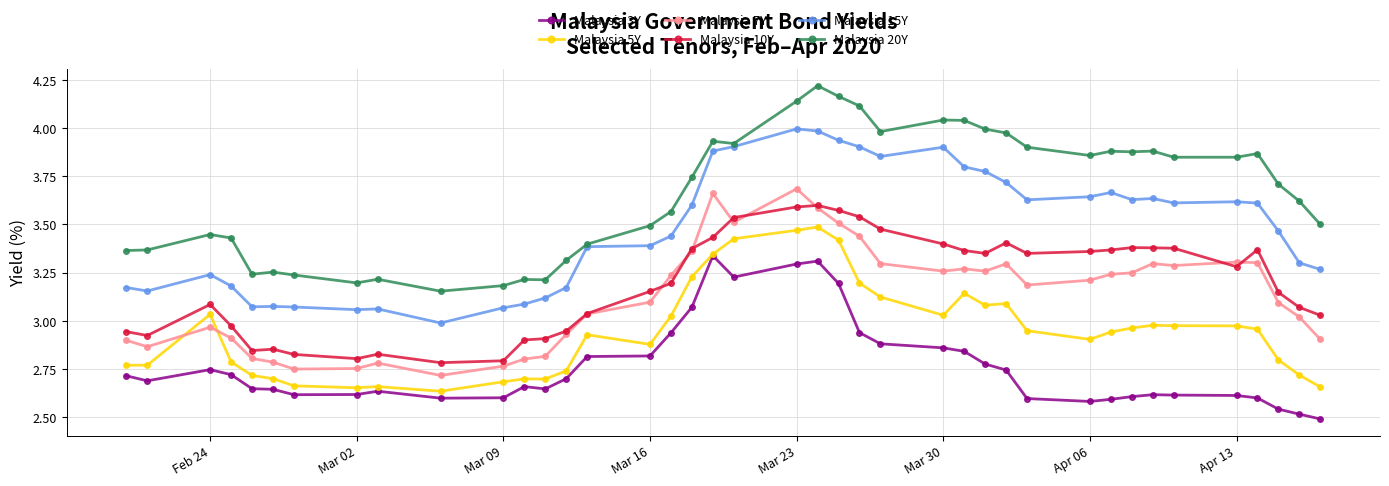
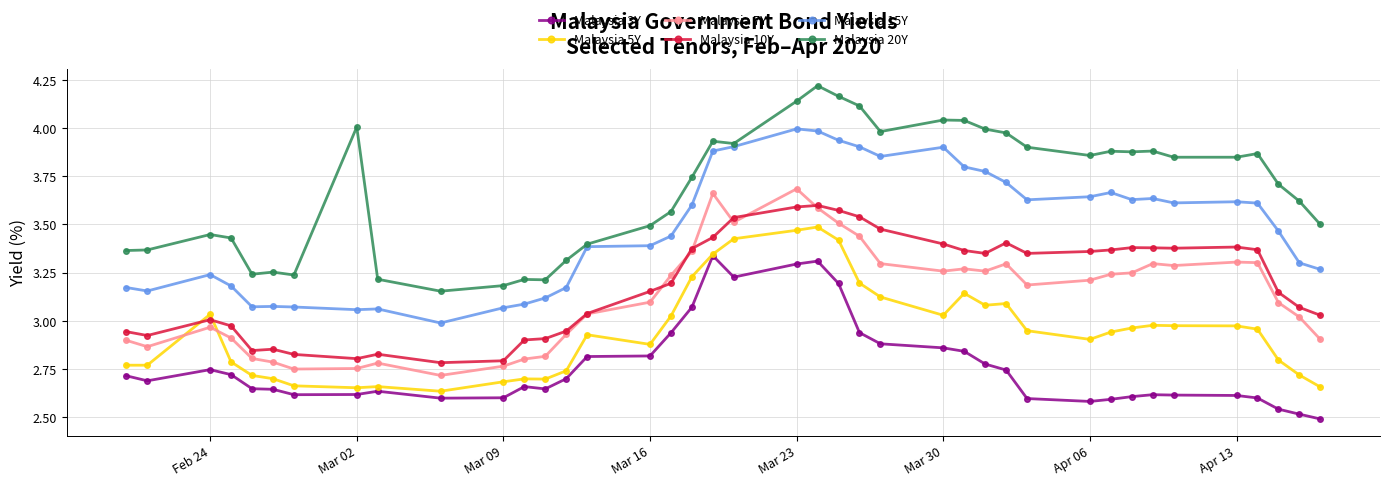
  {
    "Malaysia 3Y": {
      "Feb 24": 2.75,
      "Mar 02": 2.62,
      "Mar 09": 2.60,
      "Mar 16": 2.82,
      "Mar 23": 3.30,
      "Mar 30": 2.86,
      "Apr 06": 2.58,
      "Apr 13": 2.61
    },
    "Malaysia 5Y": {
      "Feb 24": 3.03,
      "Mar 02": 2.65,
      "Mar 09": 2.68,
      "Mar 16": 2.88,
      "Mar 23": 3.47,
      "Mar 30": 3.03,
      "Apr 06": 2.90,
      "Apr 13": 2.97
    },
    "Malaysia 7Y": {
      "Feb 24": 2.97,
      "Mar 02": 2.75,
      "Mar 09": 2.77,
      "Mar 16": 3.10,
      "Mar 23": 3.69,
      "Mar 30": 3.26,
      "Apr 06": 3.21,
      "Apr 13": 3.31
    },
    "Malaysia 10Y": {
-     "Feb 24": 3.09,
+     "Feb 24": 3.01,
      "Mar 02": 2.80,
      "Mar 09": 2.79,
      "Mar 16": 3.15,
      "Mar 23": 3.59,
      "Mar 30": 3.40,
      "Apr 06": 3.36,
-     "Apr 13": 3.28
+     "Apr 13": 3.38
    },
    "Malaysia 15Y": {
      "Feb 24": 3.24,
      "Mar 02": 3.06,
      "Mar 09": 3.07,
      "Mar 16": 3.39,
      "Mar 23": 4.00,
      "Mar 30": 3.90,
      "Apr 06": 3.64,
      "Apr 13": 3.62
    },
    "Malaysia 20Y": {
      "Feb 24": 3.45,
-     "Mar 02": 3.20,
+     "Mar 02": 4.01,
      "Mar 09": 3.18,
      "Mar 16": 3.49,
      "Mar 23": 4.14,
      "Mar 30": 4.04,
      "Apr 06": 3.86,
      "Apr 13": 3.85
    }
  }
